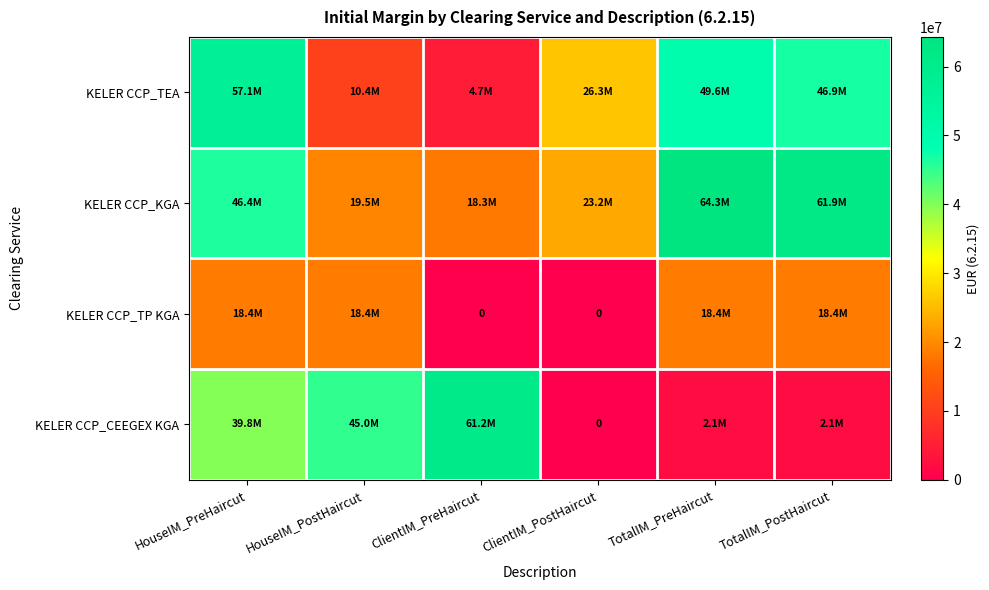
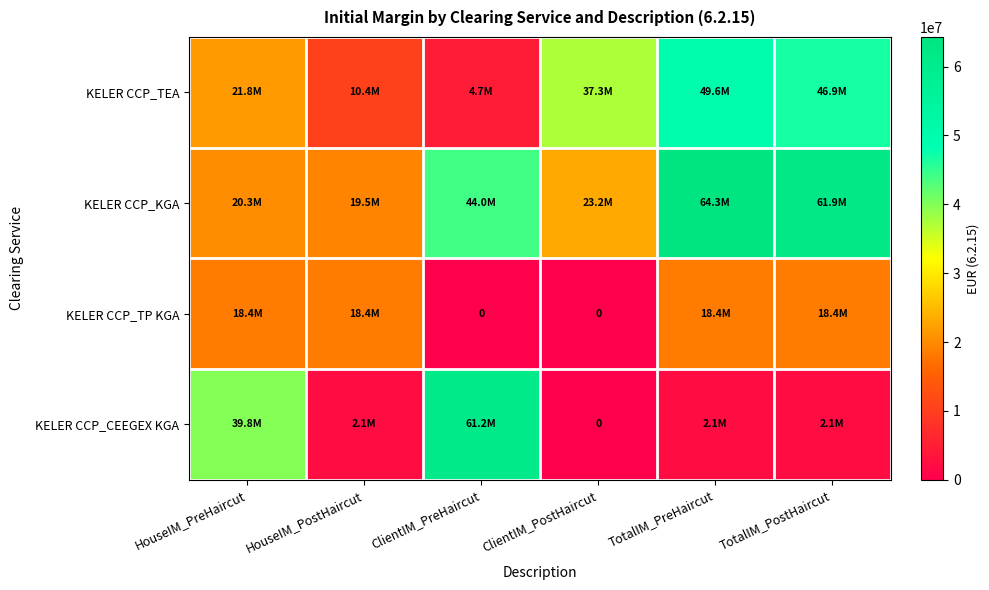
  {
    "KELER CCP_TEA": {
-     "HouseIM_PreHaircut": "57.1M",
+     "HouseIM_PreHaircut": "21.8M",
      "HouseIM_PostHaircut": "10.4M",
      "ClientIM_PreHaircut": "4.7M",
-     "ClientIM_PostHaircut": "26.3M",
+     "ClientIM_PostHaircut": "37.3M",
      "TotalIM_PreHaircut": "49.6M",
      "TotalIM_PostHaircut": "46.9M"
    },
    "KELER CCP_KGA": {
-     "HouseIM_PreHaircut": "46.4M",
+     "HouseIM_PreHaircut": "20.3M",
      "HouseIM_PostHaircut": "19.5M",
-     "ClientIM_PreHaircut": "18.3M",
+     "ClientIM_PreHaircut": "44.0M",
      "ClientIM_PostHaircut": "23.2M",
      "TotalIM_PreHaircut": "64.3M",
      "TotalIM_PostHaircut": "61.9M"
    },
    "KELER CCP_TP KGA": {
      "HouseIM_PreHaircut": "18.4M",
      "HouseIM_PostHaircut": "18.4M",
      "ClientIM_PreHaircut": "0",
      "ClientIM_PostHaircut": "0",
      "TotalIM_PreHaircut": "18.4M",
      "TotalIM_PostHaircut": "18.4M"
    },
    "KELER CCP_CEEGEX KGA": {
      "HouseIM_PreHaircut": "39.8M",
-     "HouseIM_PostHaircut": "45.0M",
+     "HouseIM_PostHaircut": "2.1M",
      "ClientIM_PreHaircut": "61.2M",
      "ClientIM_PostHaircut": "0",
      "TotalIM_PreHaircut": "2.1M",
      "TotalIM_PostHaircut": "2.1M"
    }
  }
